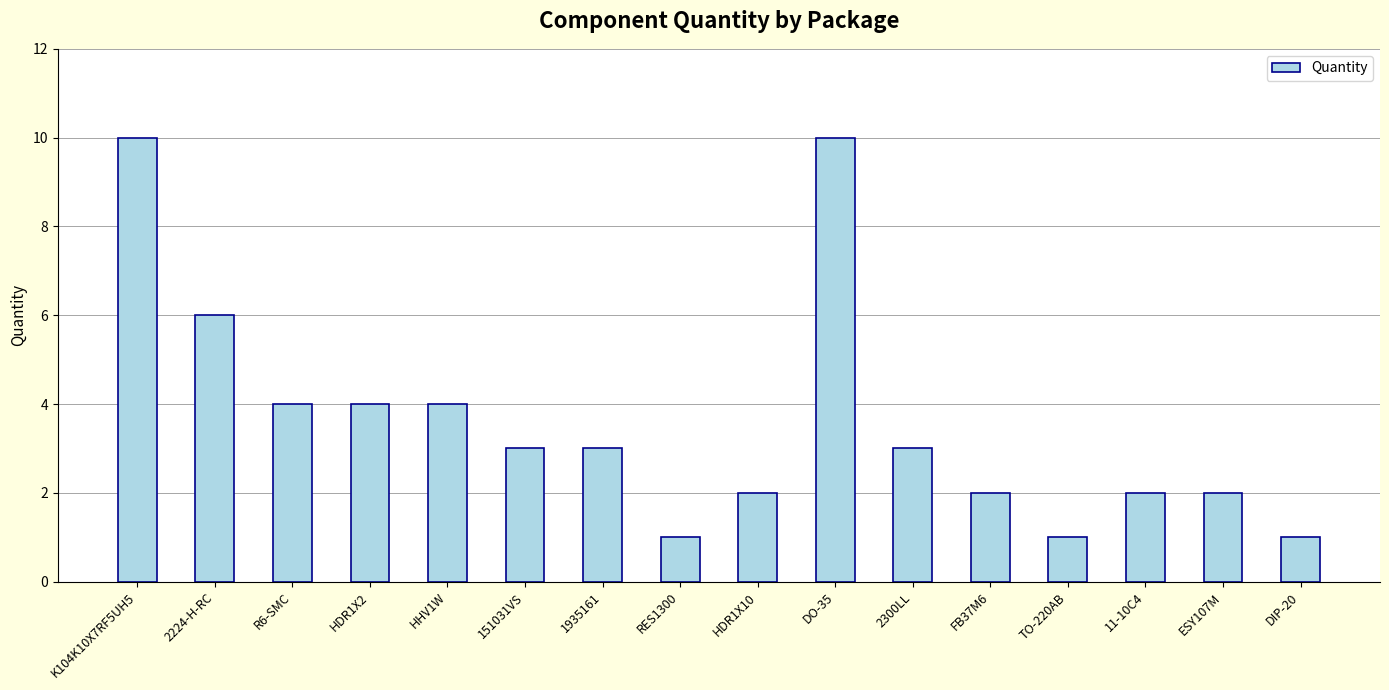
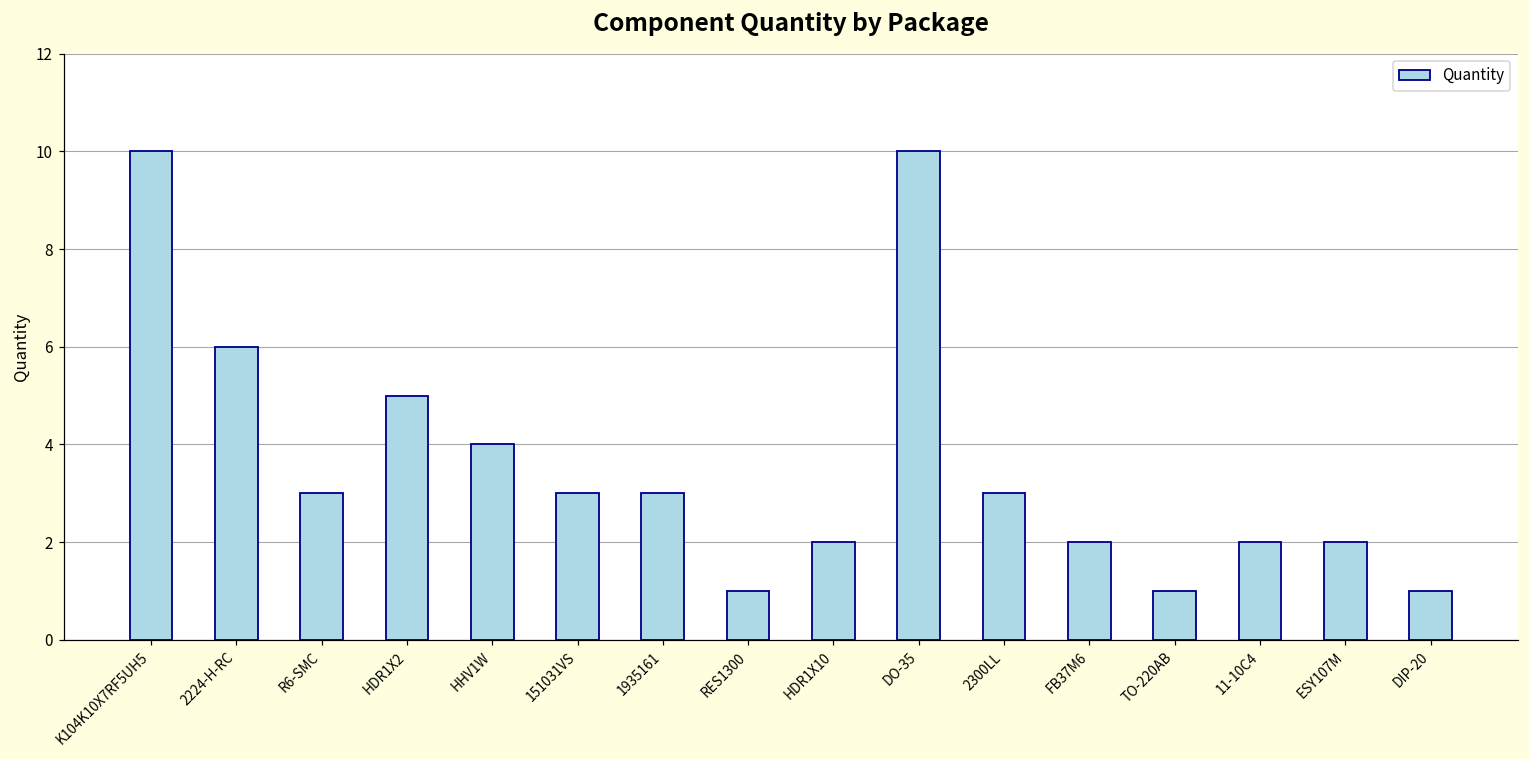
  {
    "K104K10X7RF5UH5": 10,
    "2224-H-RC": 6,
-   "R6-SMC": 4,
-   "HDR1X2": 4,
+   "R6-SMC": 3,
+   "HDR1X2": 5,
    "HHV1W": 4,
    "151031VS": 3,
    "1935161": 3,
    "RES1300": 1,
    "HDR1X10": 2,
    "DO-35": 10,
    "2300LL": 3,
    "FB37M6": 2,
    "TO-220AB": 1,
    "11-10C4": 2,
    "ESY107M": 2,
    "DIP-20": 1
  }
